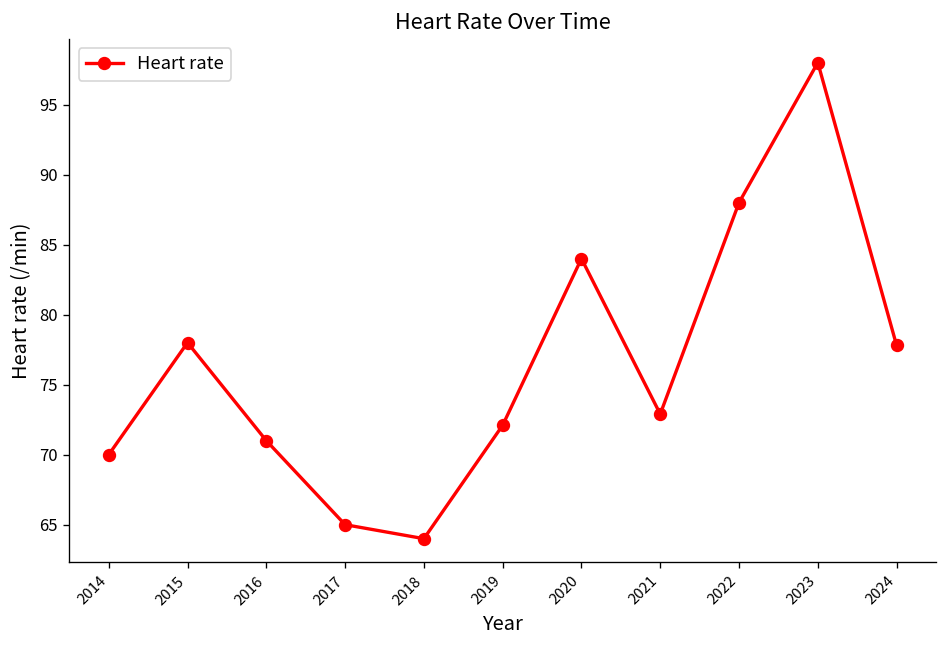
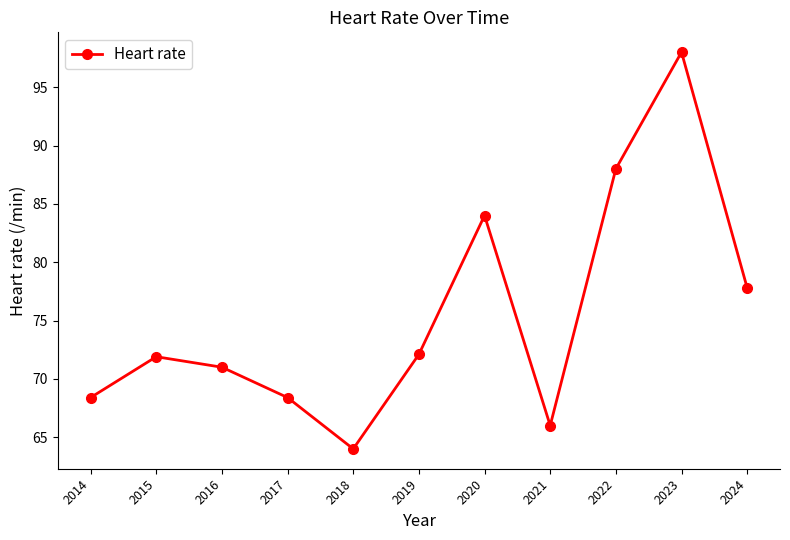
  {
-   "2014": 70.0,
-   "2015": 78.0,
+   "2014": 68.4,
+   "2015": 71.9,
    "2016": 71.0,
-   "2017": 65.0,
+   "2017": 68.4,
    "2018": 64.0,
    "2019": 72.1,
    "2020": 84.0,
-   "2021": 72.9,
+   "2021": 66.0,
    "2022": 88.0,
    "2023": 98.0,
    "2024": 77.8
  }
